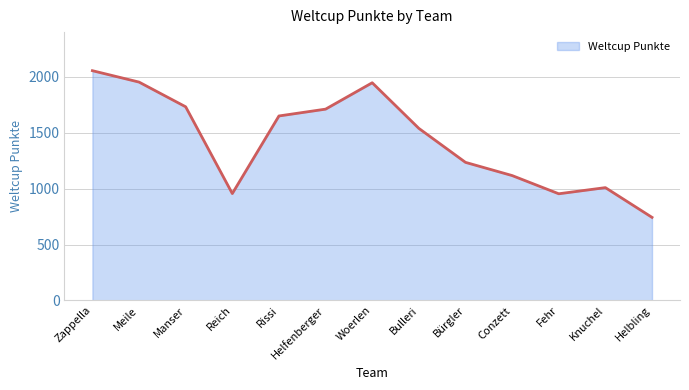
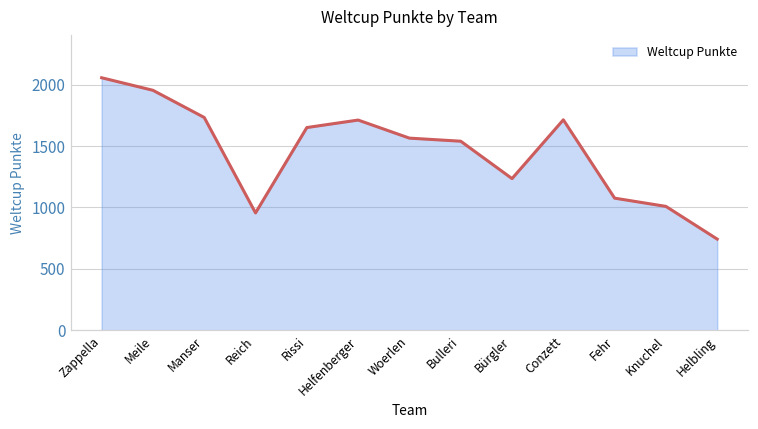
  {
    "Zappella": 2060,
    "Meile": 1950,
    "Manser": 1730,
    "Reich": 960,
    "Rissi": 1650,
    "Helfenberger": 1710,
-   "Woerlen": 1950,
+   "Woerlen": 1560,
    "Bulleri": 1540,
    "Bürgler": 1240,
-   "Conzett": 1120,
-   "Fehr": 950,
+   "Conzett": 1710,
+   "Fehr": 1080,
    "Knuchel": 1010,
    "Helbling": 740
  }
